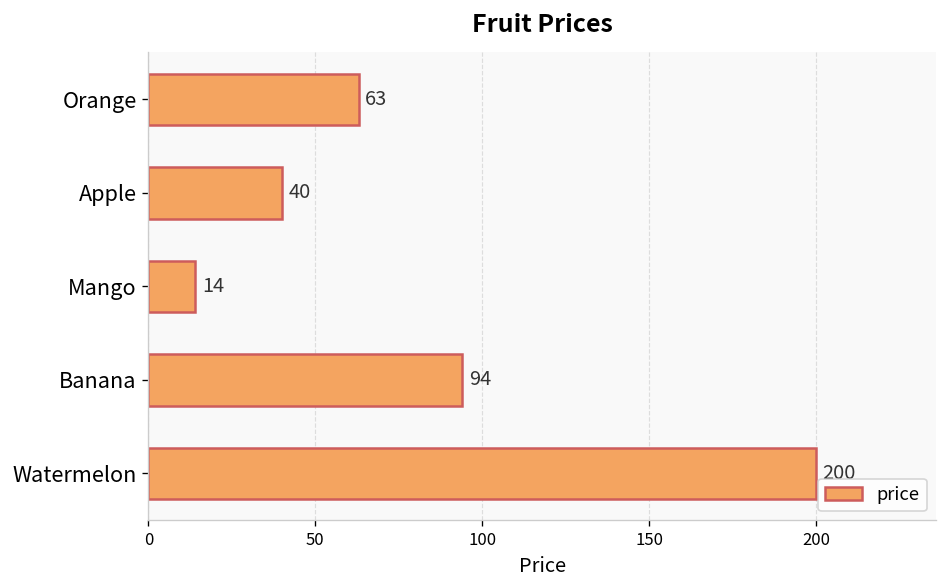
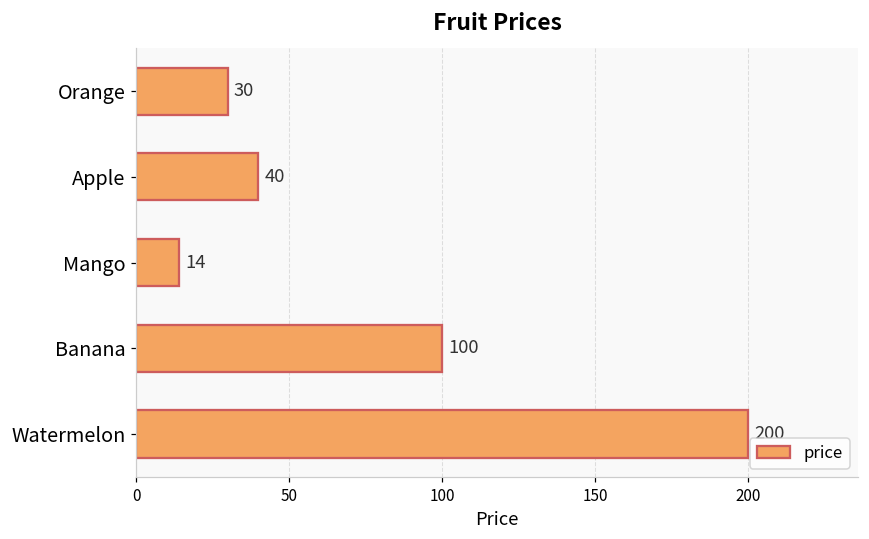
  {
-   "Orange": 63,
+   "Orange": 30,
    "Apple": 40,
    "Mango": 14,
-   "Banana": 94
+   "Banana": 100
  }
